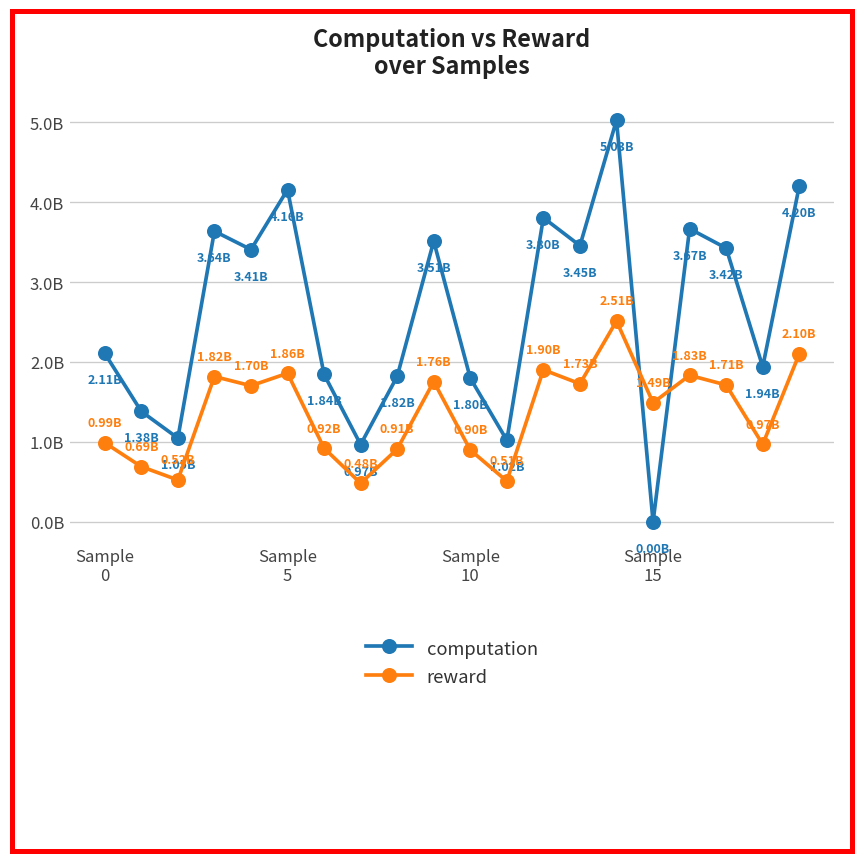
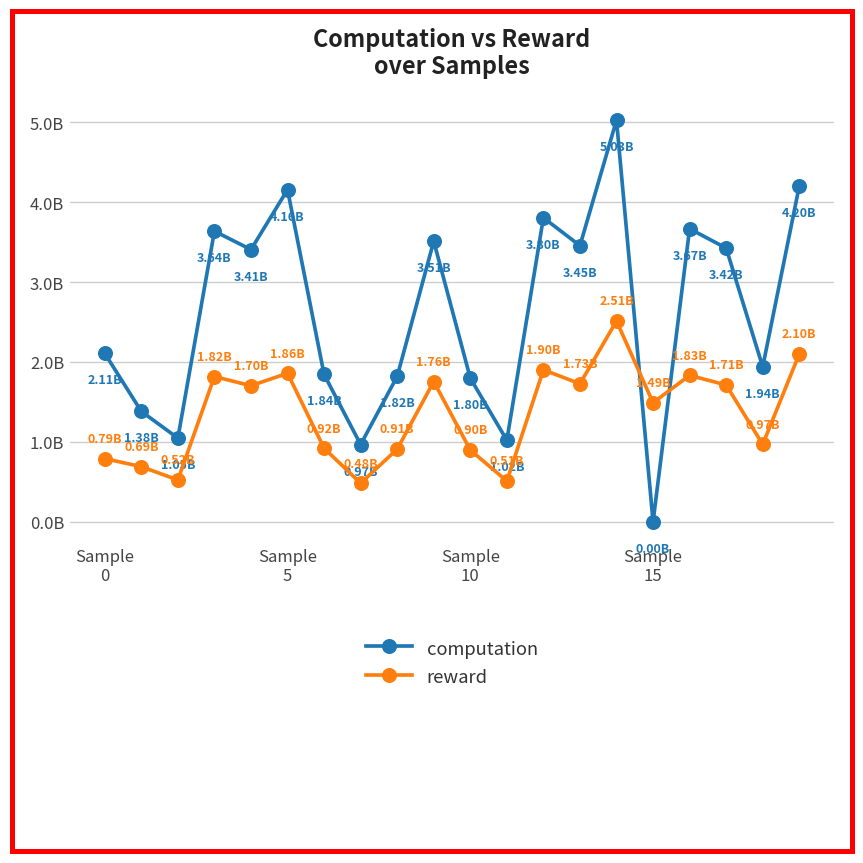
  {
    "computation": {
      "Sample 0": "2.11B",
      "Sample 5": "4.16B",
      "Sample 10": "1.80B",
      "Sample 15": "0.00B"
    },
    "reward": {
-     "Sample 0": "0.99B",
+     "Sample 0": "0.79B",
      "Sample 5": "1.86B",
      "Sample 10": "0.90B",
      "Sample 15": "1.49B"
    }
  }
